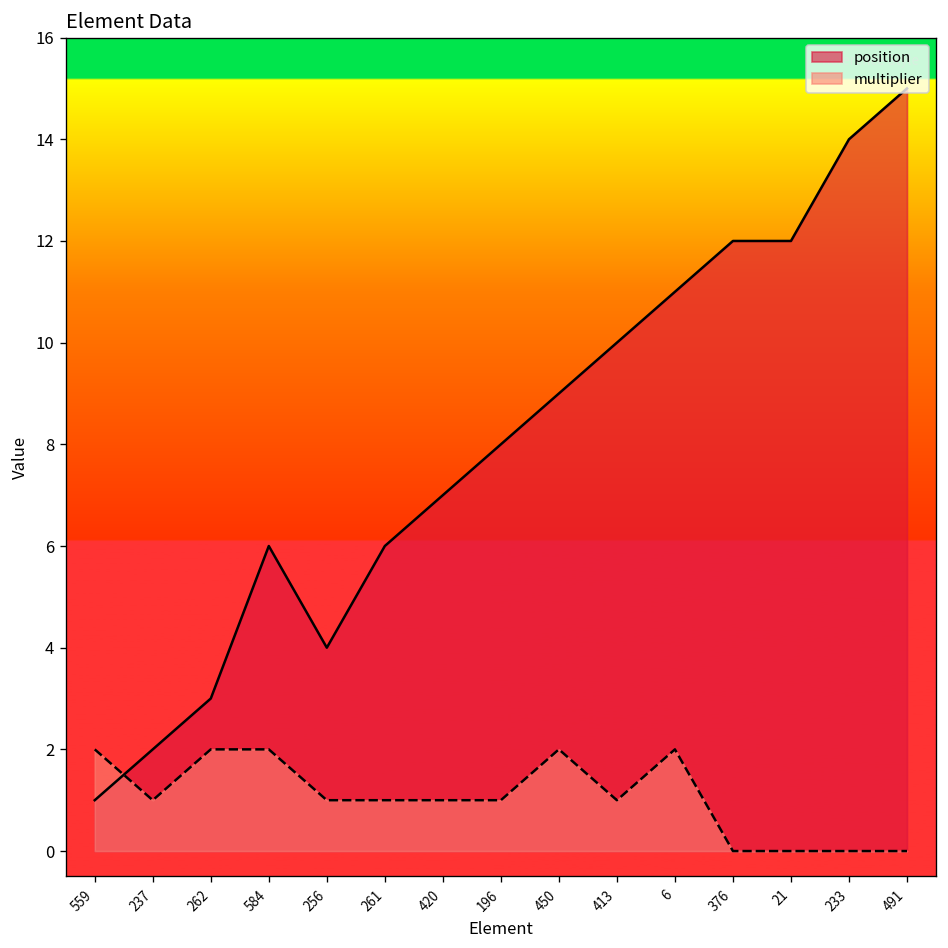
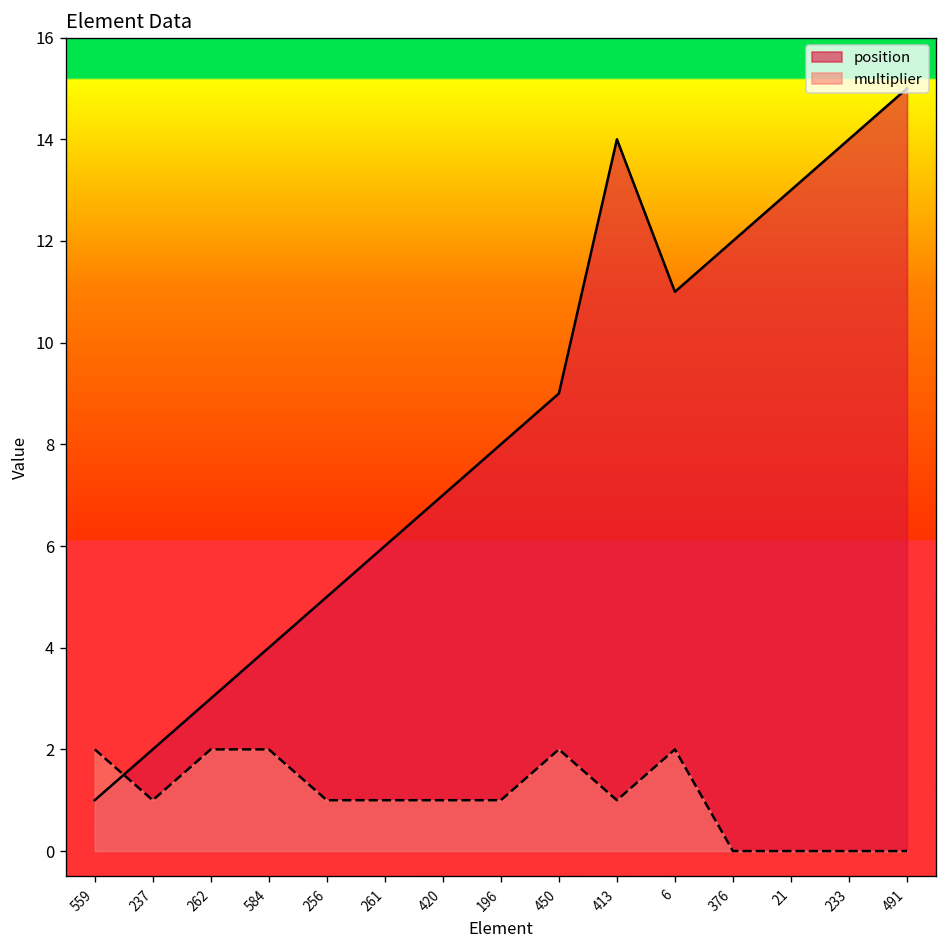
  {
    "position": {
      "559": 1,
      "237": 2,
      "262": 3,
-     "584": 6,
-     "256": 4,
+     "584": 4,
+     "256": 5,
      "261": 6,
      "420": 7,
      "196": 8,
      "450": 9,
-     "413": 10,
+     "413": 14,
      "6": 11,
      "376": 12,
-     "21": 12,
+     "21": 13,
      "233": 14
    },
    "multiplier": {
      "559": 2,
      "237": 1,
      "262": 2,
      "584": 2,
      "256": 1,
      "261": 1,
      "420": 1,
      "196": 1,
      "450": 2,
      "413": 1,
      "6": 2,
      "376": 0,
      "21": 0,
      "233": 0,
      "491": 0
    }
  }
